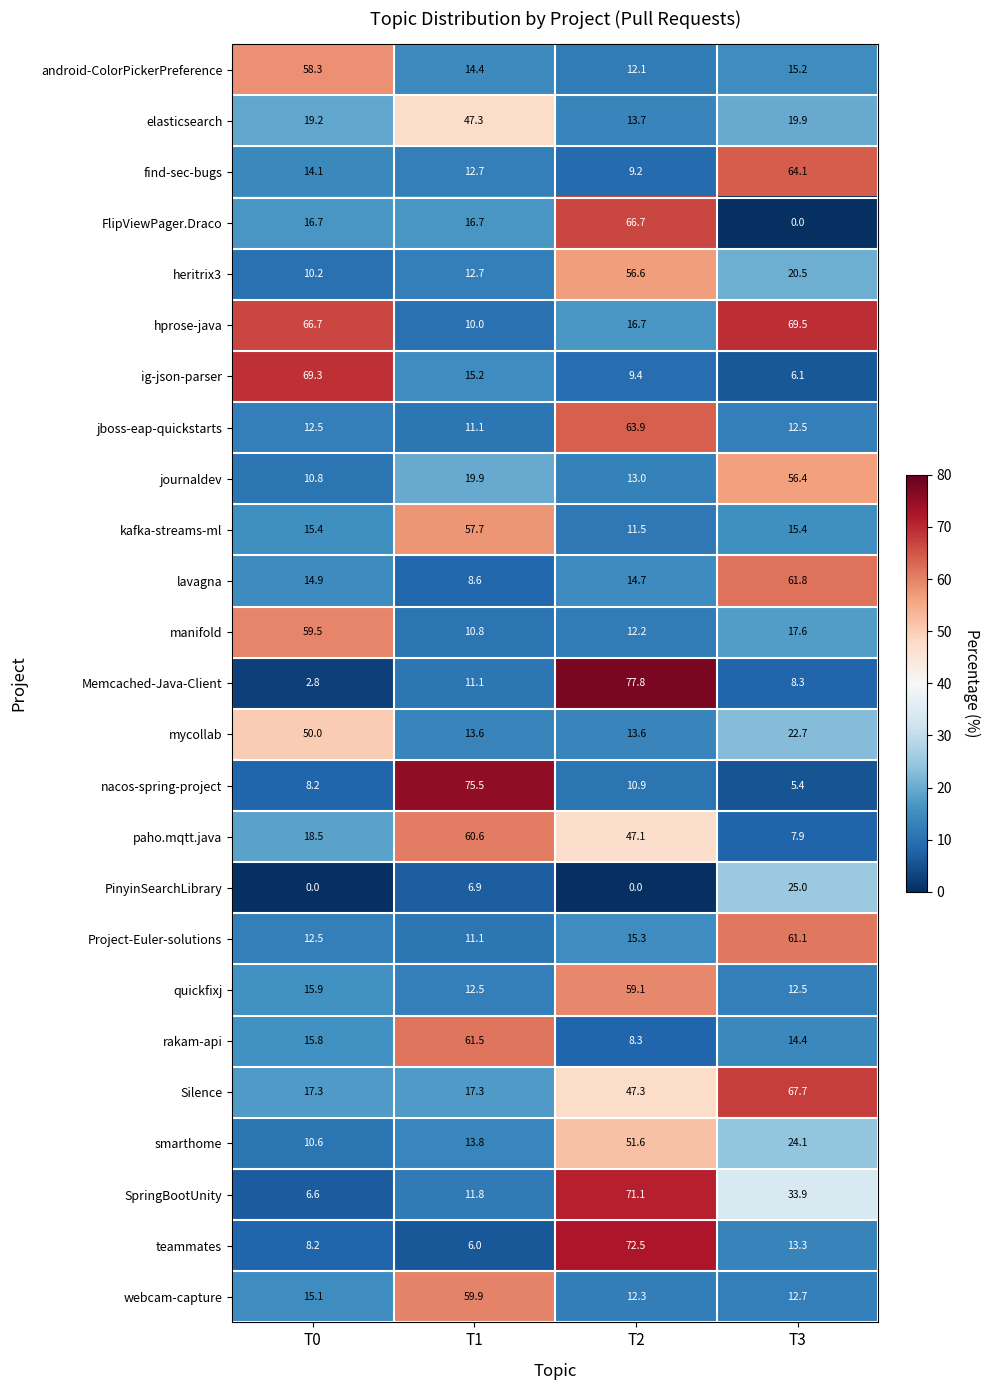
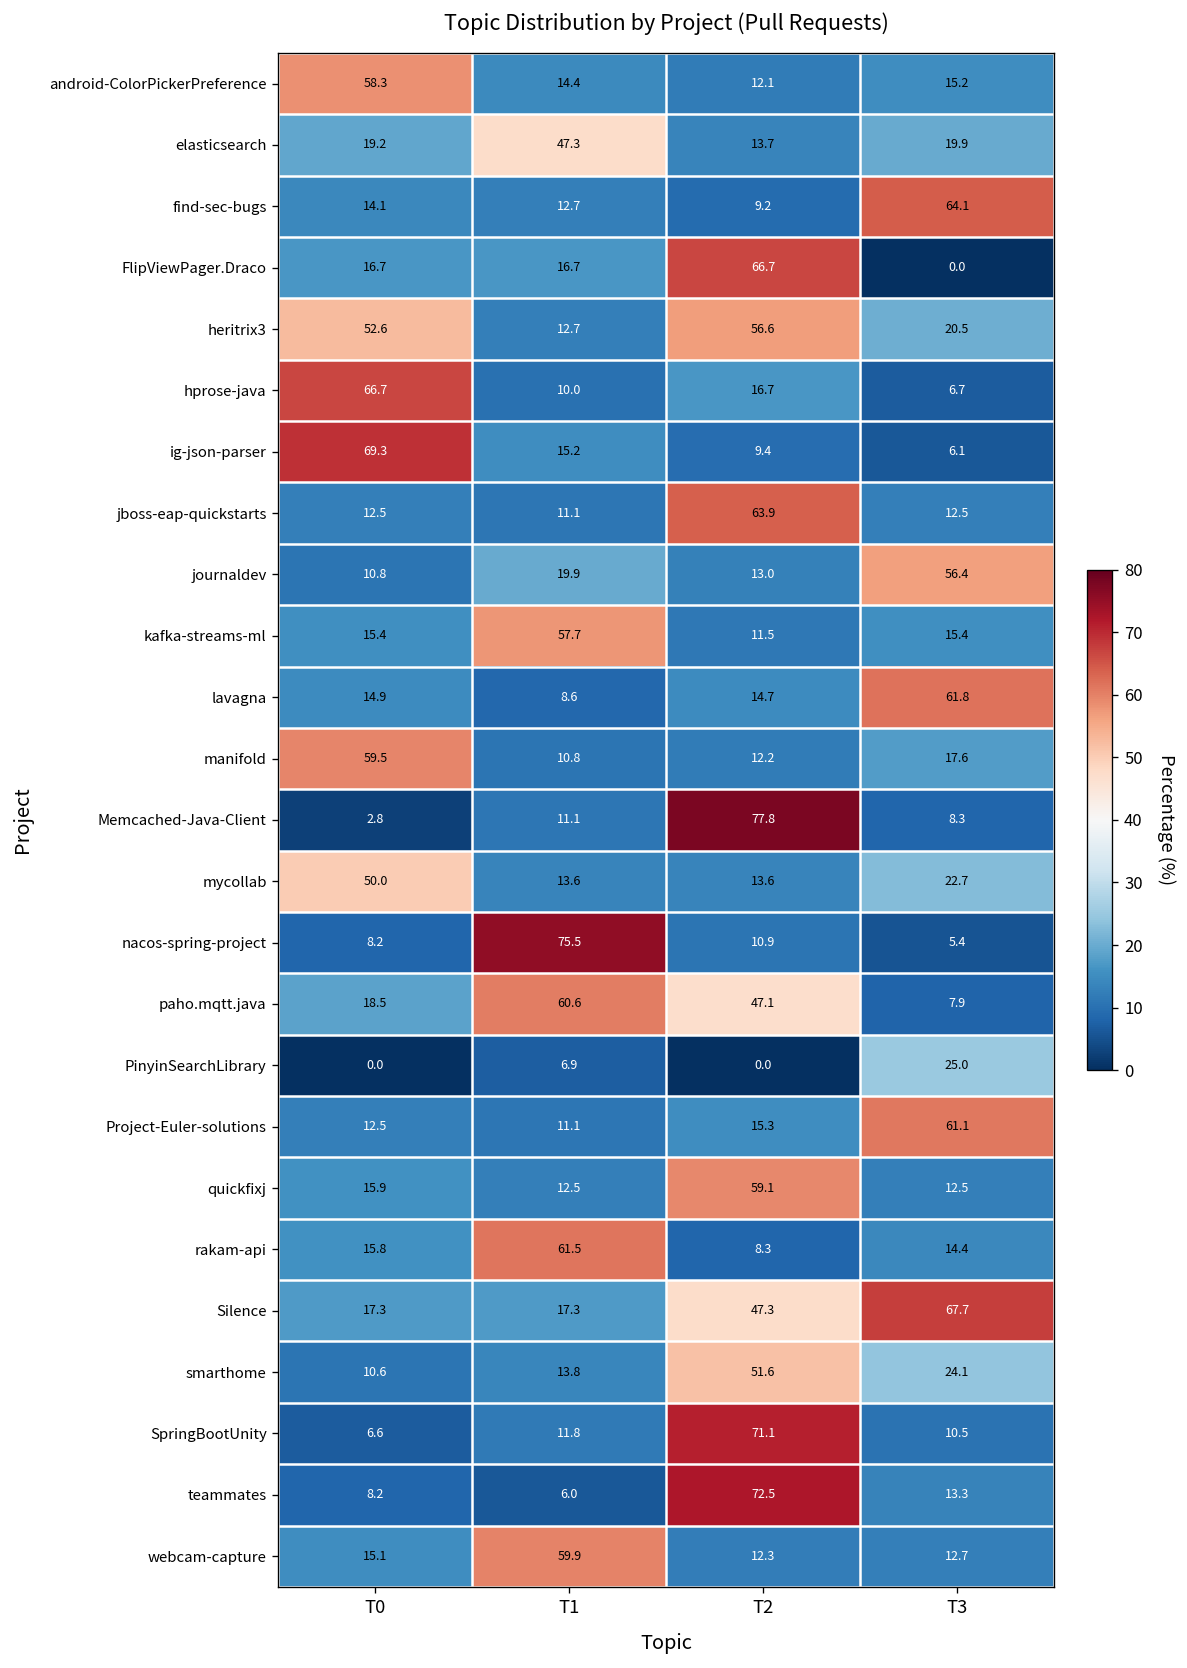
  {
    "android-ColorPickerPreference": {
      "T0": 58.3,
      "T1": 14.4,
      "T2": 12.1,
      "T3": 15.2
    },
    "elasticsearch": {
      "T0": 19.2,
      "T1": 47.3,
      "T2": 13.7,
      "T3": 19.9
    },
    "find-sec-bugs": {
      "T0": 14.1,
      "T1": 12.7,
      "T2": 9.2,
      "T3": 64.1
    },
    "FlipViewPager.Draco": {
      "T0": 16.7,
      "T1": 16.7,
      "T2": 66.7,
      "T3": 0.0
    },
    "heritrix3": {
-     "T0": 10.2,
+     "T0": 52.6,
      "T1": 12.7,
      "T2": 56.6,
      "T3": 20.5
    },
    "hprose-java": {
      "T0": 66.7,
      "T1": 10.0,
      "T2": 16.7,
-     "T3": 69.5
+     "T3": 6.7
    },
    "ig-json-parser": {
      "T0": 69.3,
      "T1": 15.2,
      "T2": 9.4,
      "T3": 6.1
    },
    "jboss-eap-quickstarts": {
      "T0": 12.5,
      "T1": 11.1,
      "T2": 63.9,
      "T3": 12.5
    },
    "journaldev": {
      "T0": 10.8,
      "T1": 19.9,
      "T2": 13.0,
      "T3": 56.4
    },
    "kafka-streams-ml": {
      "T0": 15.4,
      "T1": 57.7,
      "T2": 11.5,
      "T3": 15.4
    },
    "lavagna": {
      "T0": 14.9,
      "T1": 8.6,
      "T2": 14.7,
      "T3": 61.8
    },
    "manifold": {
      "T0": 59.5,
      "T1": 10.8,
      "T2": 12.2,
      "T3": 17.6
    },
    "Memcached-Java-Client": {
      "T0": 2.8,
      "T1": 11.1,
      "T2": 77.8,
      "T3": 8.3
    },
    "mycollab": {
      "T0": 50.0,
      "T1": 13.6,
      "T2": 13.6,
      "T3": 22.7
    },
    "nacos-spring-project": {
      "T0": 8.2,
      "T1": 75.5,
      "T2": 10.9,
      "T3": 5.4
    },
    "paho.mqtt.java": {
      "T0": 18.5,
      "T1": 60.6,
      "T2": 47.1,
      "T3": 7.9
    },
    "PinyinSearchLibrary": {
      "T0": 0.0,
      "T1": 6.9,
      "T2": 0.0,
      "T3": 25.0
    },
    "Project-Euler-solutions": {
      "T0": 12.5,
      "T1": 11.1,
      "T2": 15.3,
      "T3": 61.1
    },
    "quickfixj": {
      "T0": 15.9,
      "T1": 12.5,
      "T2": 59.1,
      "T3": 12.5
    },
    "rakam-api": {
      "T0": 15.8,
      "T1": 61.5,
      "T2": 8.3,
      "T3": 14.4
    },
    "Silence": {
      "T0": 17.3,
      "T1": 17.3,
      "T2": 47.3,
      "T3": 67.7
    },
    "smarthome": {
      "T0": 10.6,
      "T1": 13.8,
      "T2": 51.6,
      "T3": 24.1
    },
    "SpringBootUnity": {
      "T0": 6.6,
      "T1": 11.8,
      "T2": 71.1,
-     "T3": 33.9
+     "T3": 10.5
    },
    "teammates": {
      "T0": 8.2,
      "T1": 6.0,
      "T2": 72.5,
      "T3": 13.3
    },
    "webcam-capture": {
      "T0": 15.1,
      "T1": 59.9,
      "T2": 12.3,
      "T3": 12.7
    }
  }
